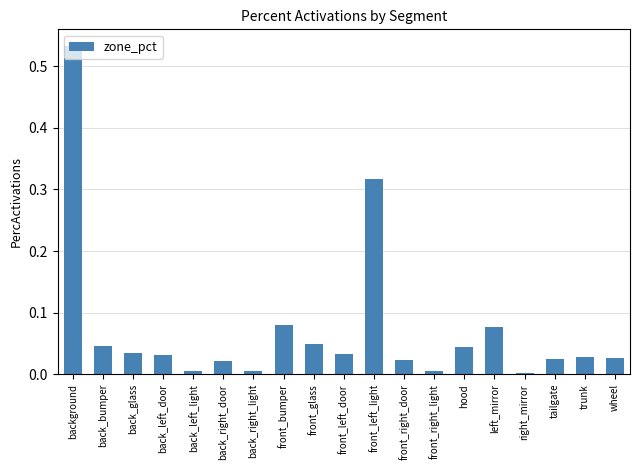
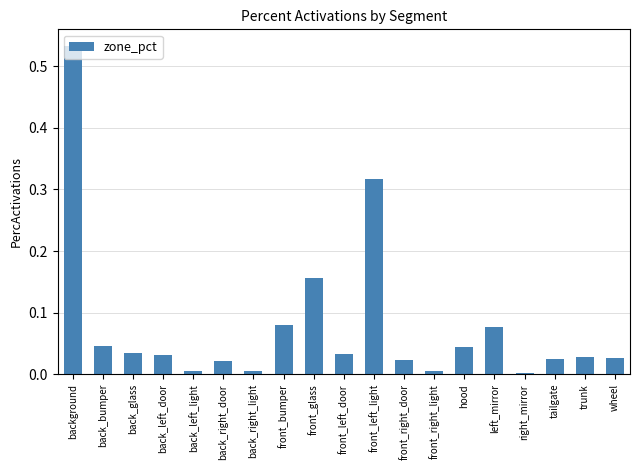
  {
    "back_bumper": 0.05,
    "back_glass": 0.03,
    "back_left_door": 0.03,
    "back_left_light": 0.01,
    "back_right_door": 0.02,
    "back_right_light": 0.01,
    "front_bumper": 0.08,
-   "front_glass": 0.05,
+   "front_glass": 0.16,
    "front_left_door": 0.03,
    "front_left_light": 0.32,
    "front_right_door": 0.02,
    "front_right_light": 0.00,
    "hood": 0.04,
    "left_mirror": 0.08,
    "tailgate": 0.02,
    "trunk": 0.03,
    "wheel": 0.03
  }
